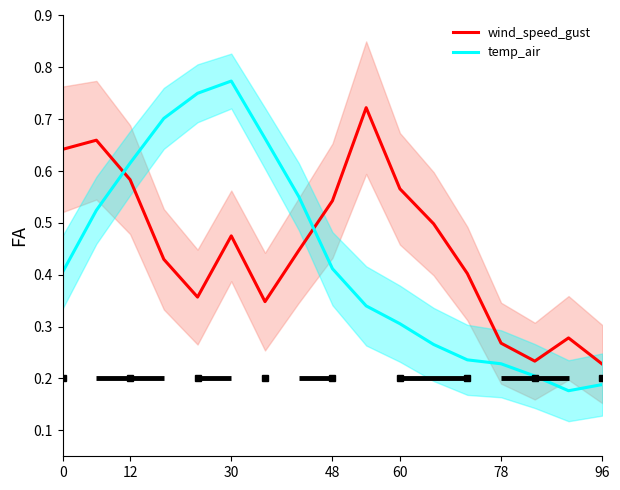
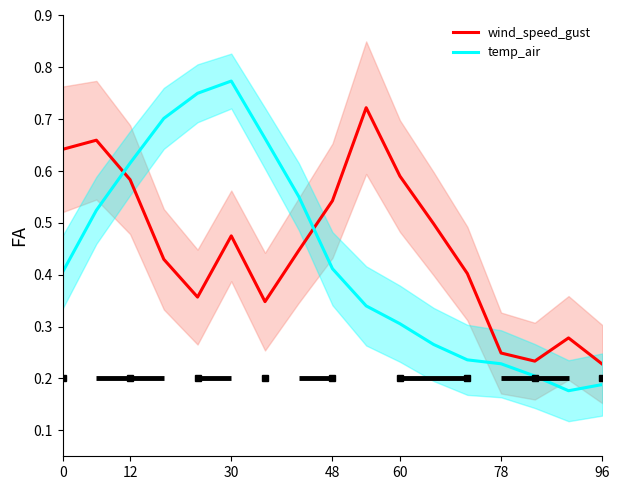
  {
    "wind_speed_gust": {
      "0": 0.64,
      "12": 0.58,
      "30": 0.48,
      "48": 0.54,
-     "60": 0.57,
-     "78": 0.27,
+     "60": 0.59,
+     "78": 0.25,
      "96": 0.23
    }
  }
